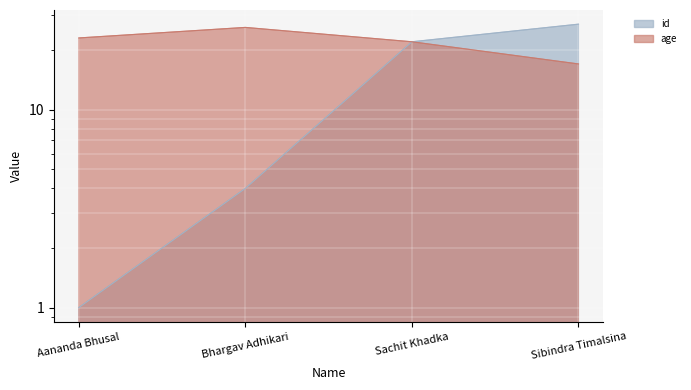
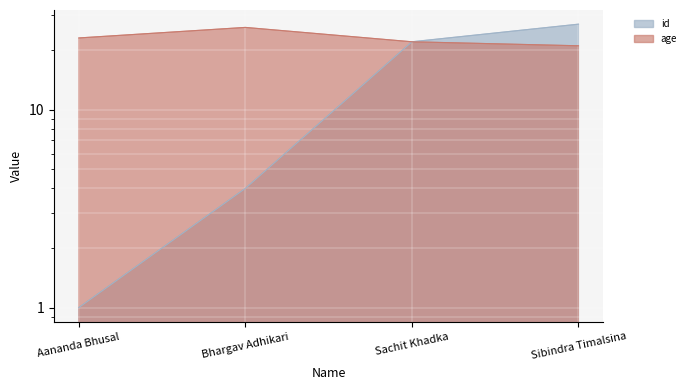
  {
    "id": {
      "Aananda Bhusal": 1,
      "Bhargav Adhikari": 4,
      "Sibindra Timalsina": 27
    },
    "age": {
      "Aananda Bhusal": 23,
      "Bhargav Adhikari": 26,
-     "Sibindra Timalsina": 17
+     "Sibindra Timalsina": 21
    }
  }
